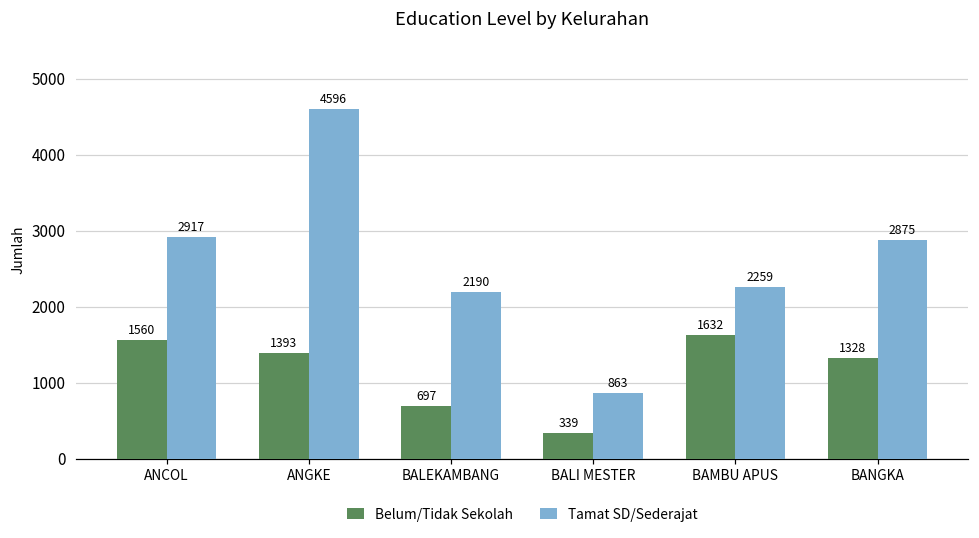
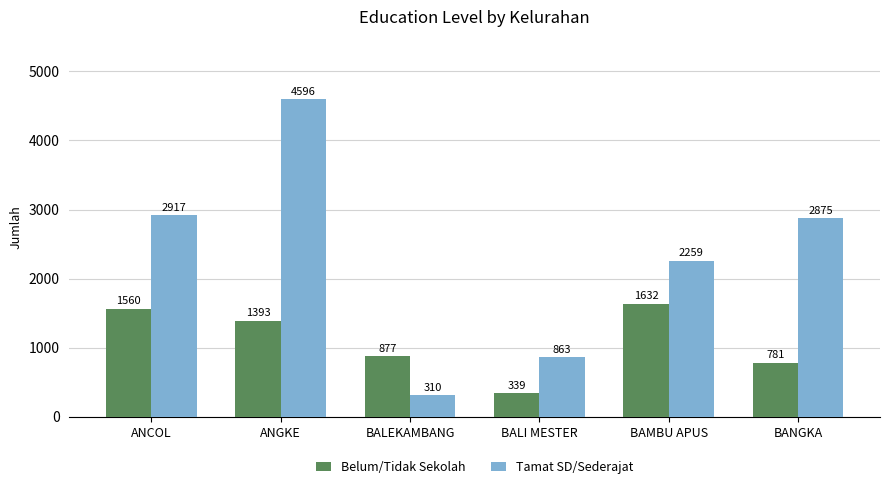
  {
    "Belum/Tidak Sekolah": {
      "ANCOL": 1560,
      "ANGKE": 1393,
-     "BALEKAMBANG": 697,
+     "BALEKAMBANG": 877,
      "BALI MESTER": 339,
      "BAMBU APUS": 1632,
-     "BANGKA": 1328
+     "BANGKA": 781
    },
    "Tamat SD/Sederajat": {
      "ANCOL": 2917,
      "ANGKE": 4596,
-     "BALEKAMBANG": 2190,
+     "BALEKAMBANG": 310,
      "BALI MESTER": 863,
      "BAMBU APUS": 2259,
      "BANGKA": 2875
    }
  }
